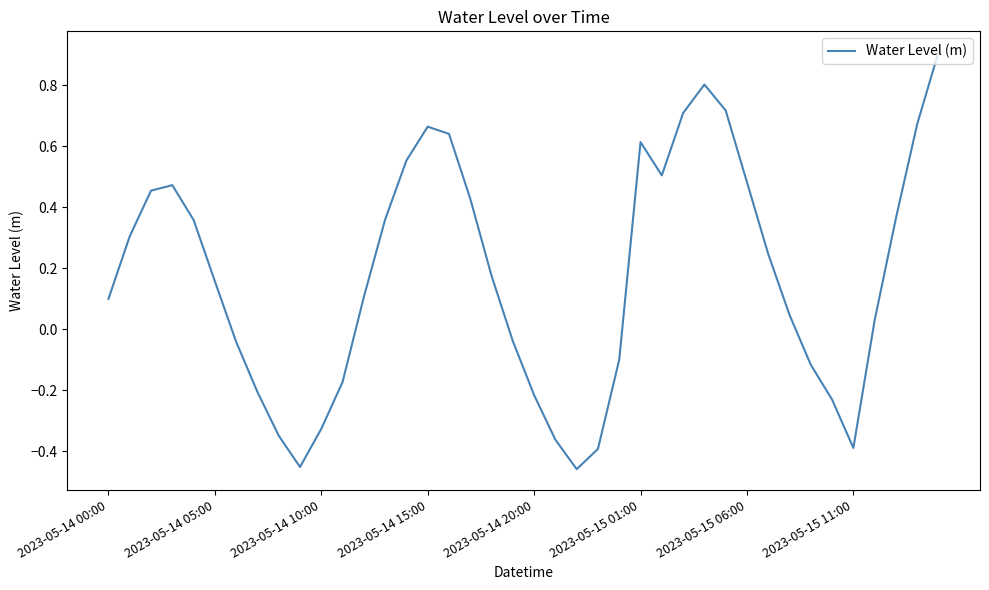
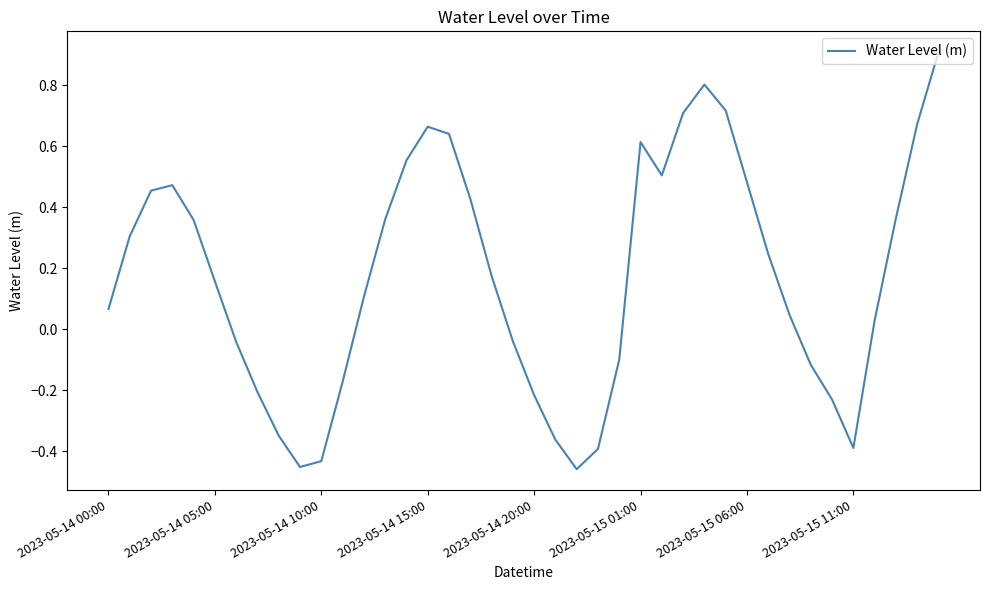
  {
-   "2023-05-14 00:00": 0.10,
+   "2023-05-14 00:00": 0.07,
    "2023-05-14 05:00": 0.16,
-   "2023-05-14 10:00": -0.33,
+   "2023-05-14 10:00": -0.43,
    "2023-05-14 15:00": 0.66,
    "2023-05-14 20:00": -0.22,
    "2023-05-15 01:00": 0.61,
    "2023-05-15 06:00": 0.48,
    "2023-05-15 11:00": -0.39
  }
